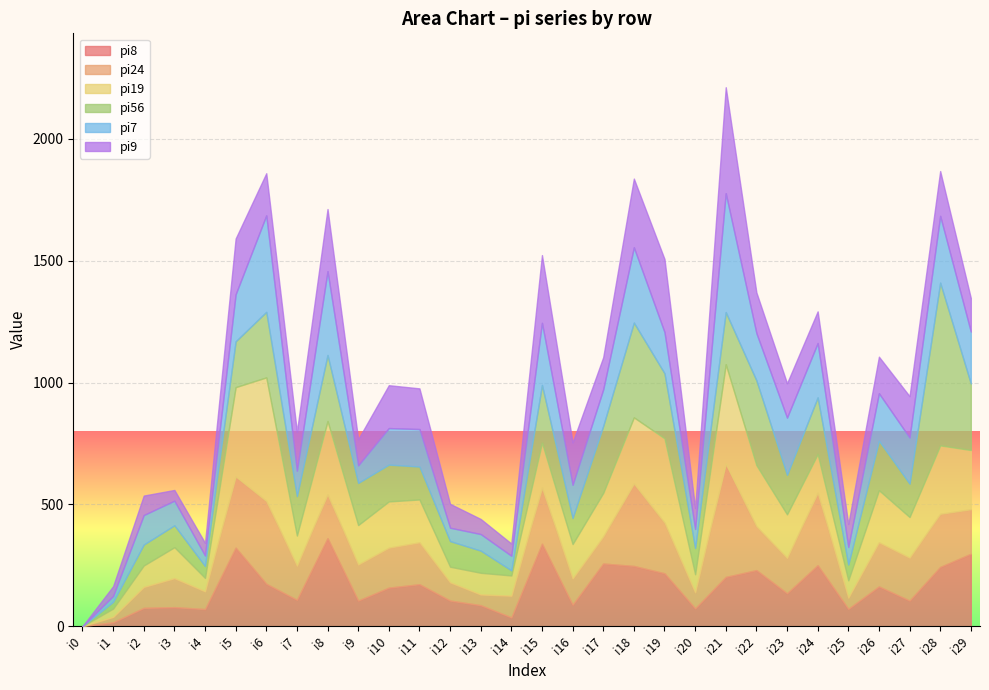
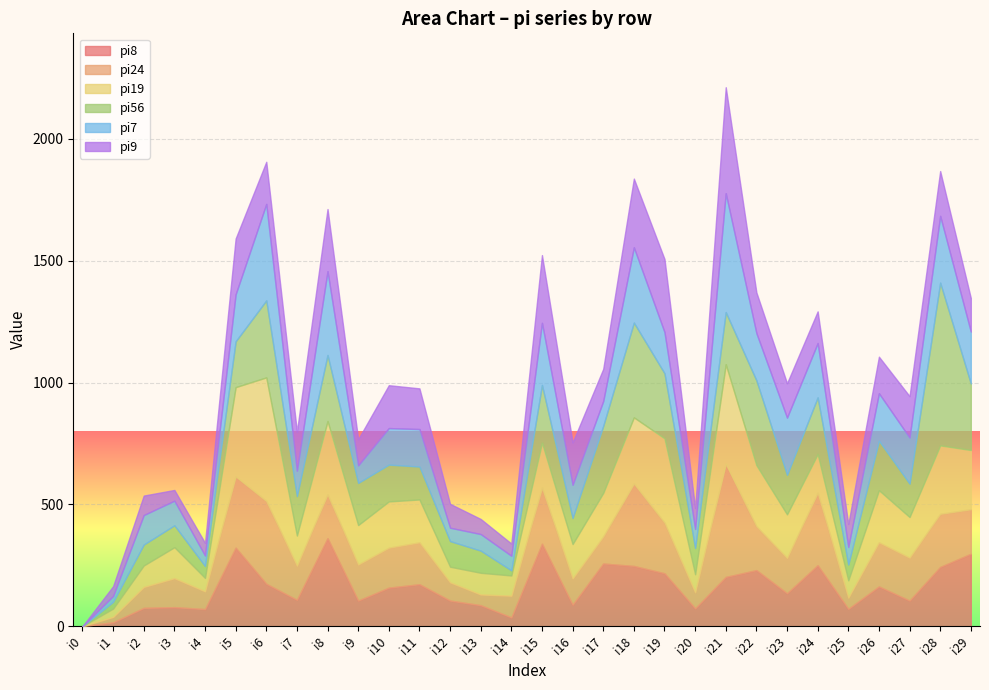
  {
    "pi56": {
      "i1": 30,
      "i2": 90,
      "i3": 90,
      "i4": 50,
      "i5": 190,
-     "i6": 270,
+     "i6": 320,
      "i7": 160,
      "i8": 270,
      "i9": 170,
      "i10": 150,
      "i11": 140,
      "i12": 110,
      "i13": 90,
      "i14": 20,
      "i15": 240,
      "i16": 110,
      "i17": 280,
      "i18": 390,
      "i19": 270,
      "i20": 110,
      "i21": 210,
      "i22": 350,
      "i23": 160,
      "i24": 230,
      "i25": 70,
      "i26": 200,
      "i27": 140,
      "i28": 670,
      "i29": 270
    },
    "pi7": {
      "i1": 20,
      "i2": 120,
      "i3": 100,
      "i4": 40,
      "i5": 190,
      "i6": 400,
      "i7": 100,
      "i8": 340,
      "i9": 70,
      "i10": 150,
      "i11": 150,
      "i12": 60,
      "i13": 70,
      "i14": 60,
      "i15": 260,
      "i16": 140,
-     "i17": 150,
+     "i17": 100,
      "i18": 310,
      "i19": 170,
      "i20": 80,
      "i21": 490,
      "i22": 190,
      "i23": 240,
      "i24": 220,
      "i25": 70,
      "i26": 200,
      "i27": 190,
      "i28": 270,
      "i29": 210
    },
    "pi9": {
      "i1": 40,
      "i2": 80,
      "i3": 40,
      "i4": 50,
      "i5": 230,
      "i6": 170,
      "i7": 160,
      "i8": 260,
      "i9": 110,
      "i10": 180,
      "i11": 170,
      "i12": 100,
      "i13": 60,
      "i14": 50,
      "i15": 280,
      "i16": 170,
      "i17": 130,
      "i18": 280,
      "i19": 300,
      "i20": 90,
      "i21": 440,
      "i22": 170,
      "i23": 140,
      "i24": 130,
      "i25": 90,
      "i26": 150,
      "i27": 170,
      "i28": 180,
      "i29": 140
    }
  }
